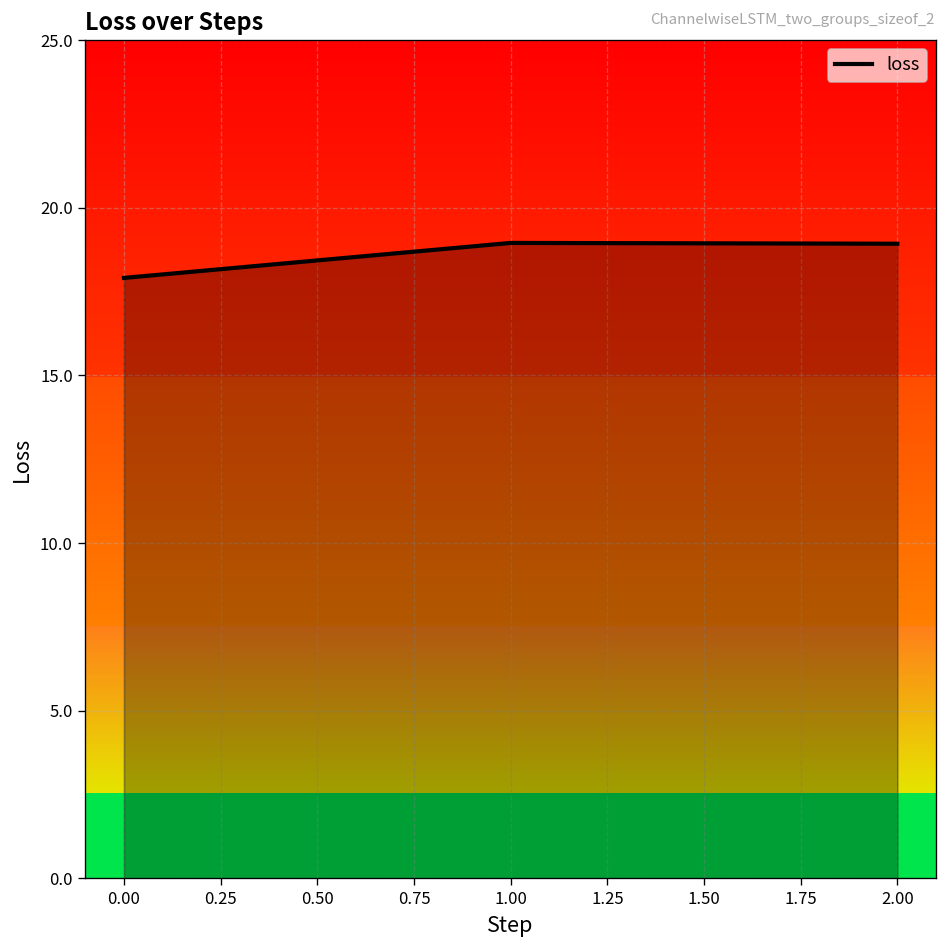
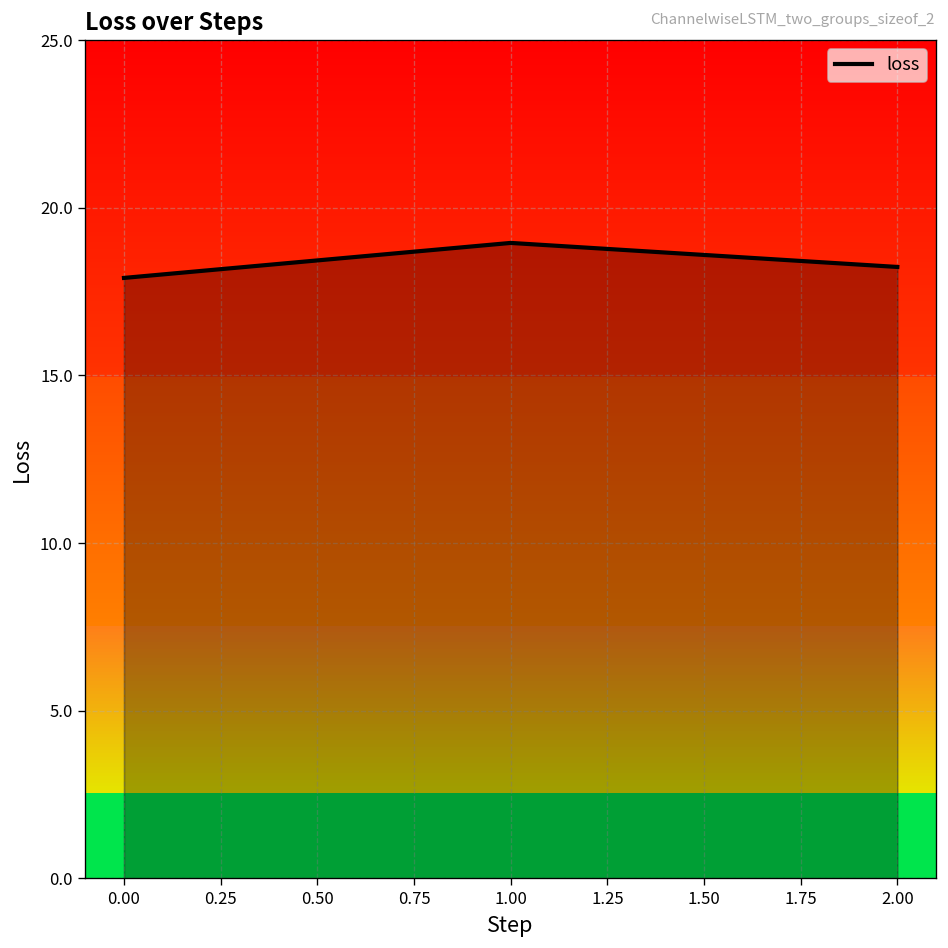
  {
    "0.00": 17.9,
    "1.00": 18.9,
-   "2.00": 18.9
+   "2.00": 18.2
  }
